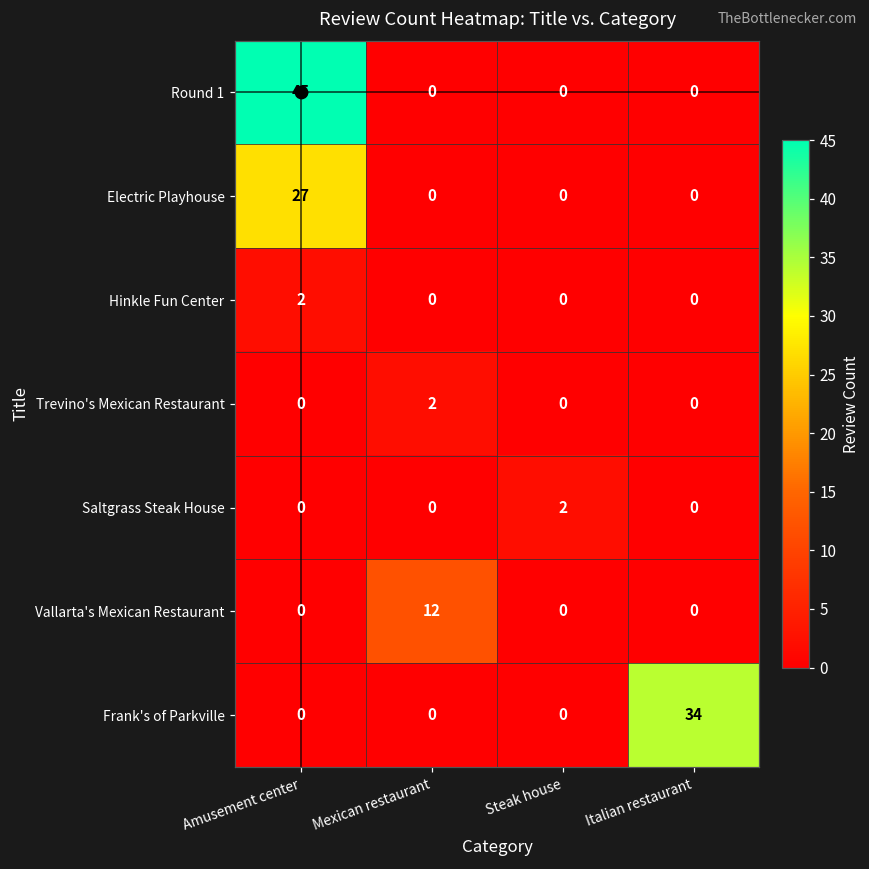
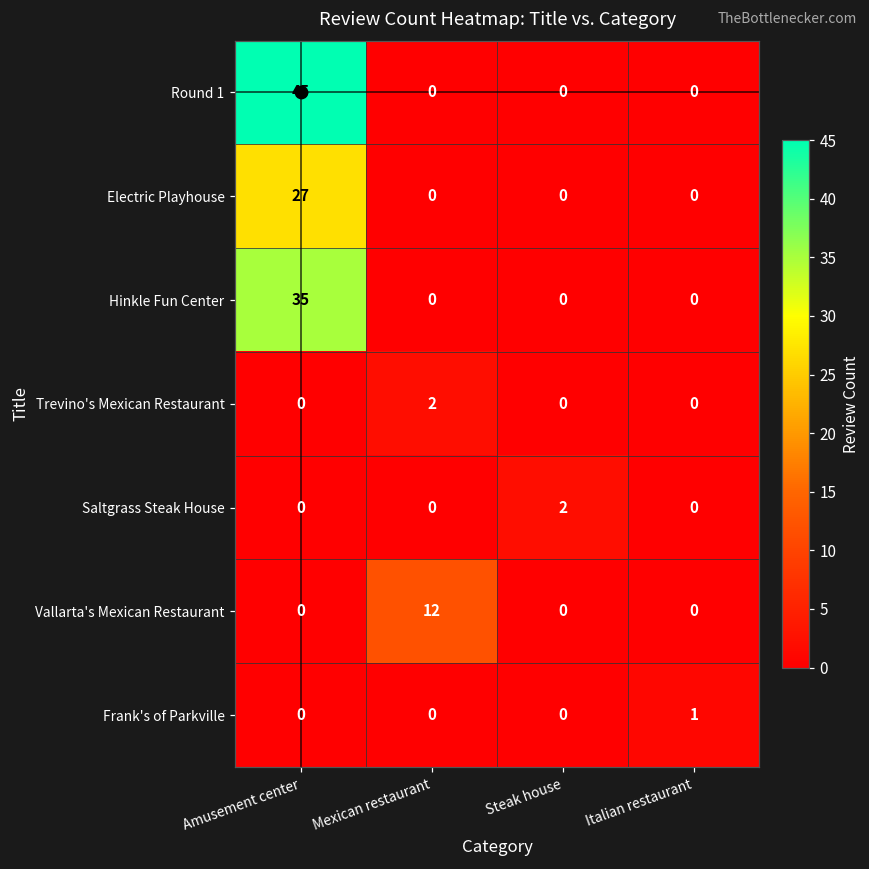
  {
    "Round 1": {
      "Mexican restaurant": 0,
      "Steak house": 0,
      "Italian restaurant": 0
    },
    "Electric Playhouse": {
      "Amusement center": 27,
      "Mexican restaurant": 0,
      "Steak house": 0,
      "Italian restaurant": 0
    },
    "Hinkle Fun Center": {
-     "Amusement center": 2,
+     "Amusement center": 35,
      "Mexican restaurant": 0,
      "Steak house": 0,
      "Italian restaurant": 0
    },
    "Trevino's Mexican Restaurant": {
      "Amusement center": 0,
      "Mexican restaurant": 2,
      "Steak house": 0,
      "Italian restaurant": 0
    },
    "Saltgrass Steak House": {
      "Amusement center": 0,
      "Mexican restaurant": 0,
      "Steak house": 2,
      "Italian restaurant": 0
    },
    "Vallarta's Mexican Restaurant": {
      "Amusement center": 0,
      "Mexican restaurant": 12,
      "Steak house": 0,
      "Italian restaurant": 0
    },
    "Frank's of Parkville": {
      "Amusement center": 0,
      "Mexican restaurant": 0,
      "Steak house": 0,
-     "Italian restaurant": 34
+     "Italian restaurant": 1
    }
  }
